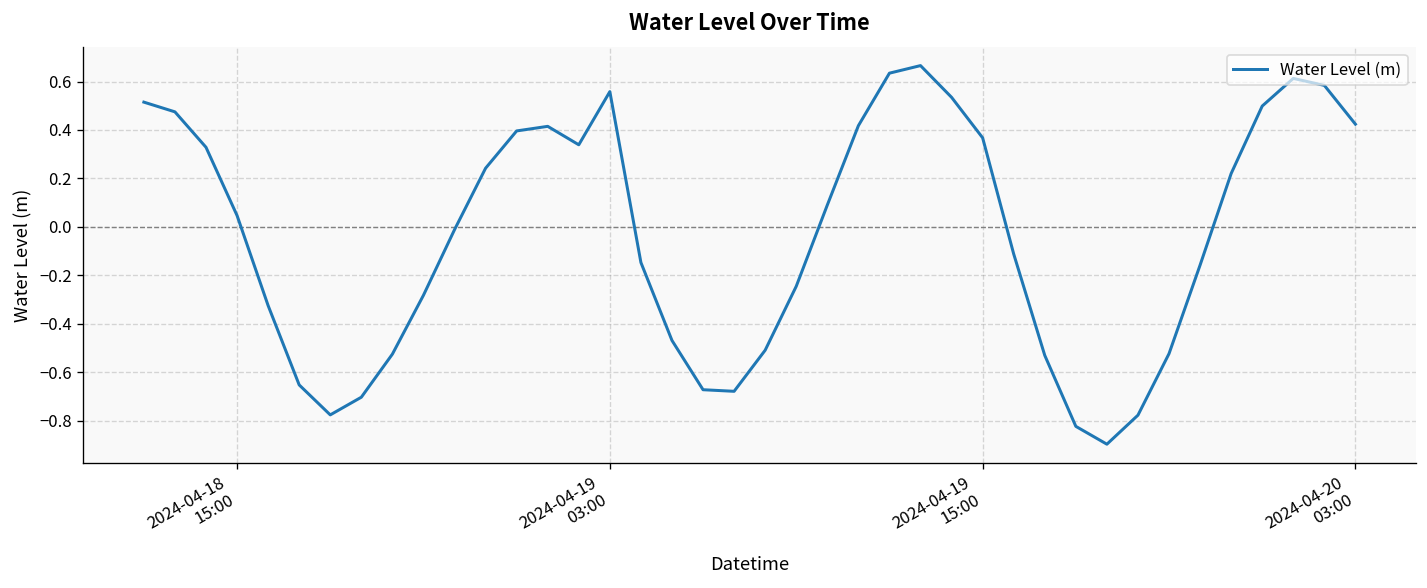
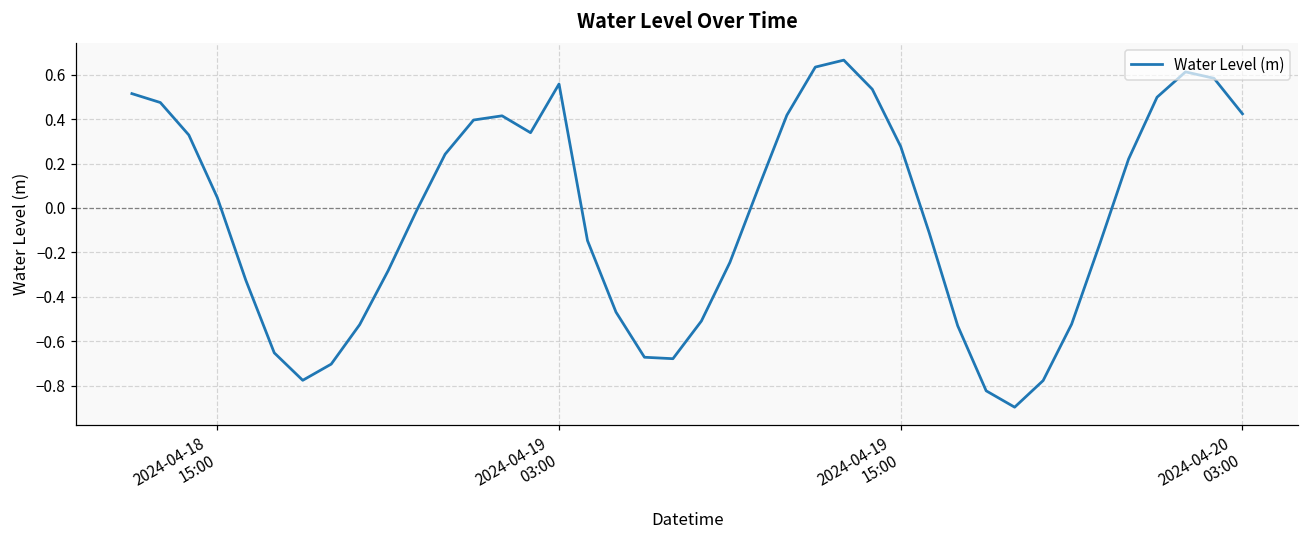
  {
    "2024-04-18 15:00": 0.05,
    "2024-04-19 03:00": 0.56,
-   "2024-04-19 15:00": 0.37,
+   "2024-04-19 15:00": 0.28,
    "2024-04-20 03:00": 0.42
  }
